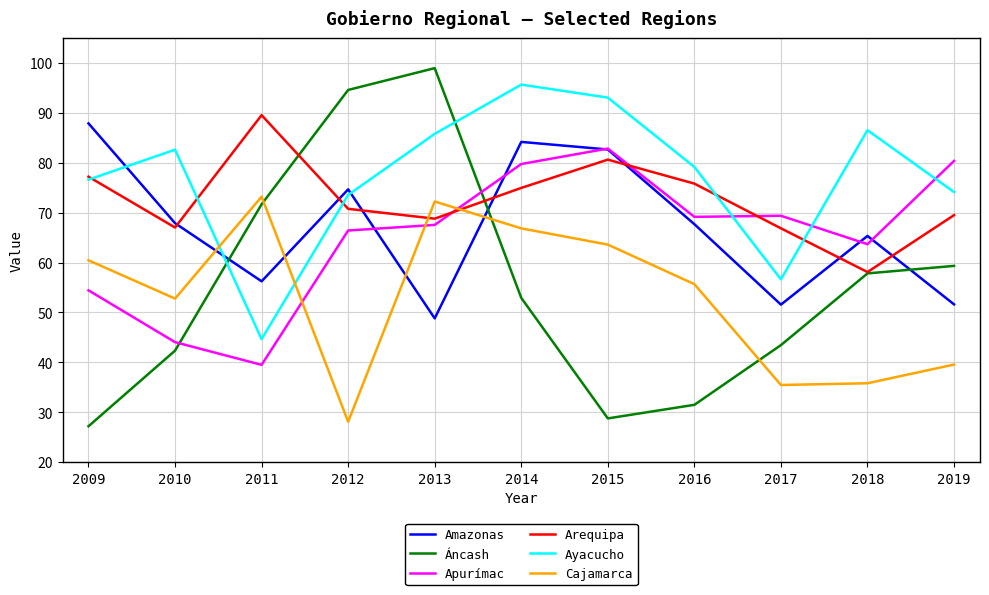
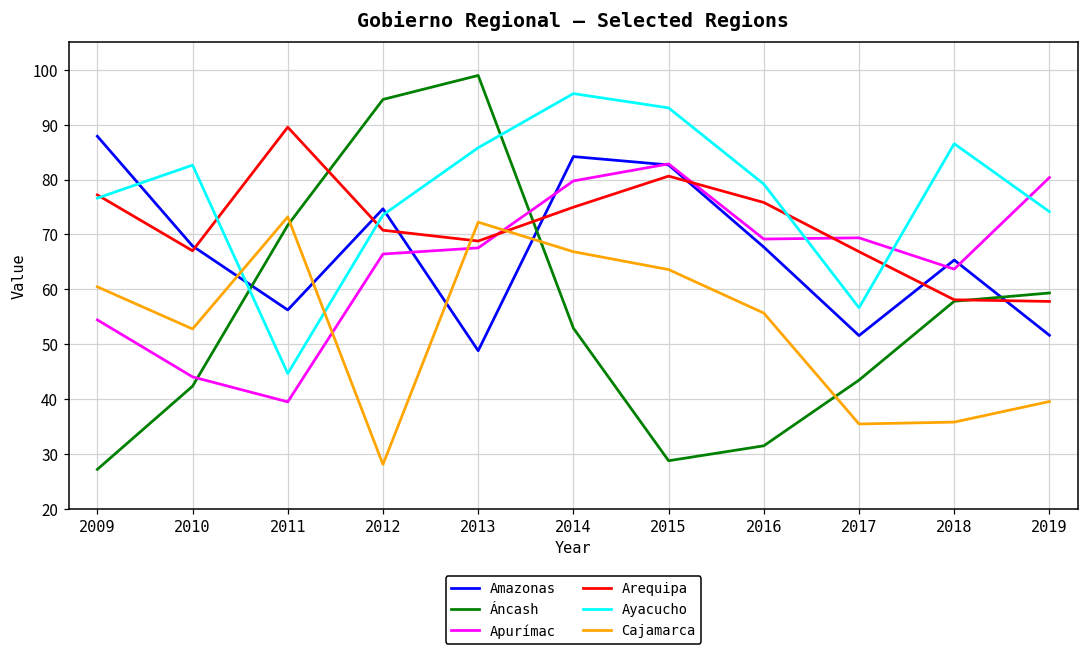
  {
    "Amazonas": {
      "2009": 88,
      "2010": 68,
      "2011": 56,
      "2012": 75,
      "2013": 49,
      "2014": 84,
      "2016": 68,
      "2017": 52,
      "2018": 65,
      "2019": 52
    },
    "Áncash": {
      "2009": 27,
      "2010": 42,
      "2011": 72,
      "2012": 95,
      "2013": 99,
      "2014": 53,
      "2015": 29,
      "2016": 31,
      "2017": 43,
      "2019": 59
    },
    "Apurímac": {
      "2009": 54,
      "2010": 44,
      "2011": 39,
      "2012": 66,
      "2013": 68,
      "2014": 80,
      "2016": 69,
      "2017": 69,
      "2018": 64,
      "2019": 80
    },
    "Arequipa": {
      "2009": 77,
      "2010": 67,
      "2011": 90,
      "2012": 71,
      "2013": 69,
      "2014": 75,
      "2015": 81,
      "2016": 76,
      "2017": 67,
-     "2019": 69
+     "2019": 58
    },
    "Ayacucho": {
      "2009": 77,
      "2010": 83,
      "2011": 45,
      "2012": 74,
      "2013": 86,
      "2014": 96,
      "2015": 93,
      "2016": 79,
      "2017": 57,
      "2018": 87,
      "2019": 74
    },
    "Cajamarca": {
      "2009": 60,
      "2010": 53,
      "2011": 73,
      "2012": 28,
      "2013": 72,
      "2014": 67,
      "2015": 64,
      "2016": 56,
      "2017": 35,
      "2018": 36,
      "2019": 40
    }
  }
